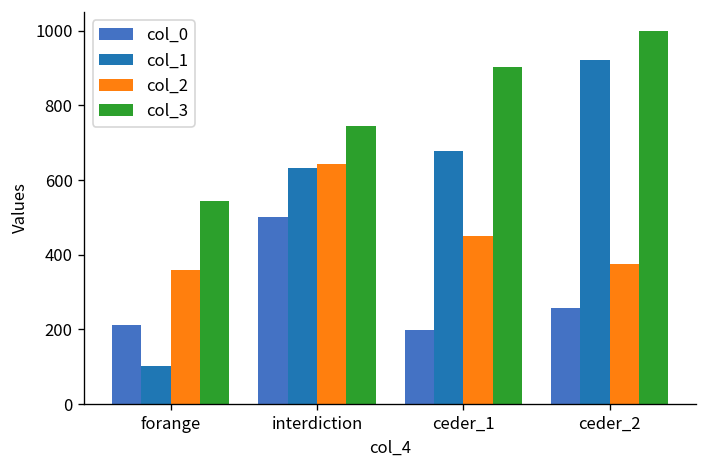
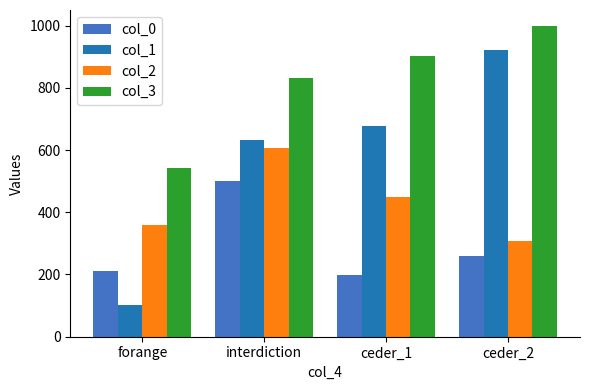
  {
    "col_2": {
      "forange": 360,
-     "interdiction": 640,
+     "interdiction": 610,
      "ceder_1": 450,
-     "ceder_2": 370
+     "ceder_2": 310
    },
    "col_3": {
      "forange": 540,
-     "interdiction": 750,
+     "interdiction": 830,
      "ceder_1": 900,
      "ceder_2": 1000
    }
  }
